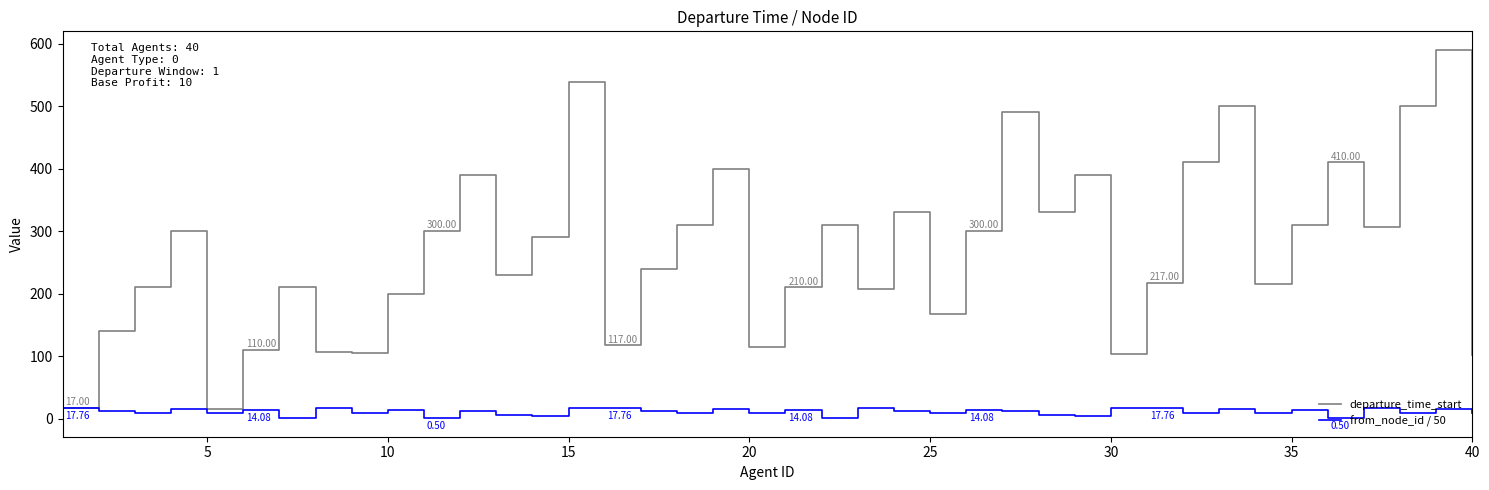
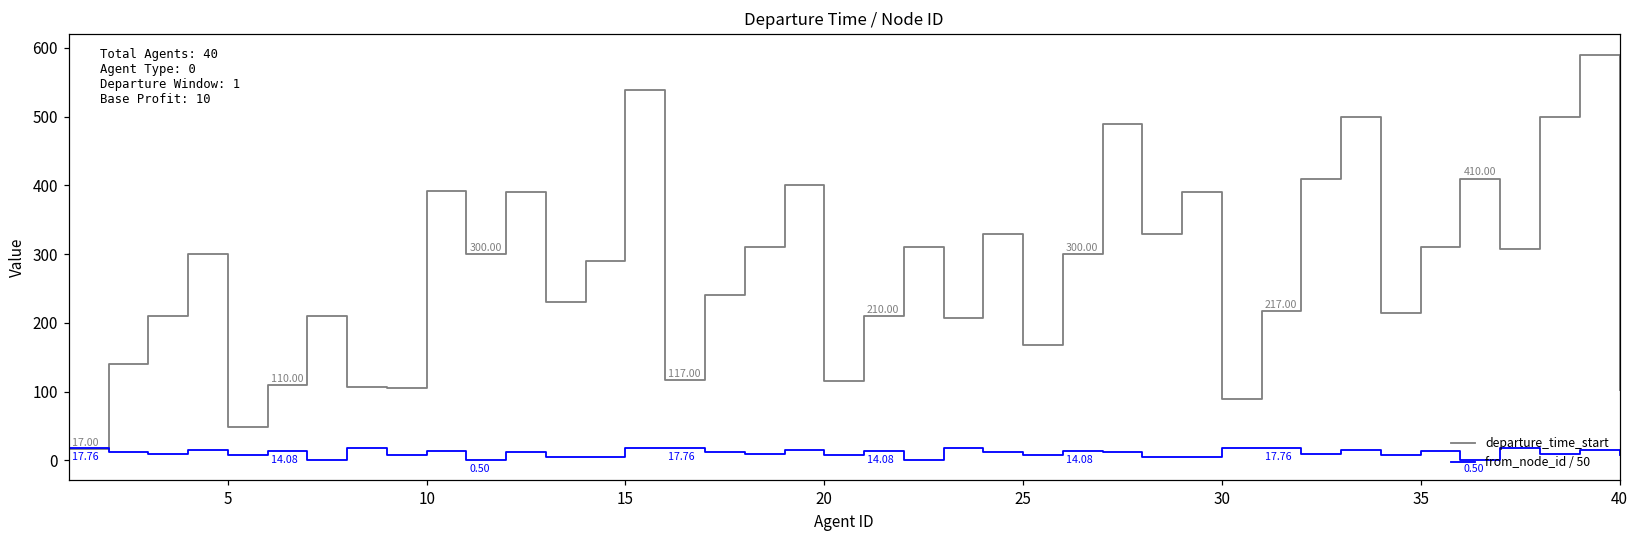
  {
    "departure_time_start": {
-     "5": 20,
-     "10": 200,
+     "5": 50,
+     "10": 390,
      "15": 540,
      "20": 120,
      "25": 170,
-     "30": 100,
+     "30": 90,
      "35": 310,
      "40": 100
    },
    "from_node_id / 50": {
      "5": 10,
      "10": 10,
      "15": 20,
      "20": 10,
      "25": 10,
      "30": 20,
      "35": 10,
      "40": 10
    }
  }
